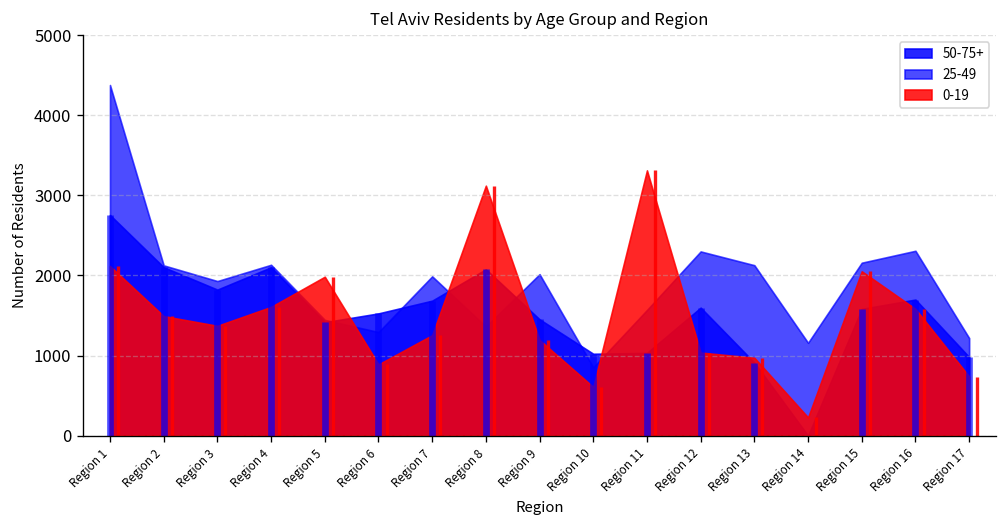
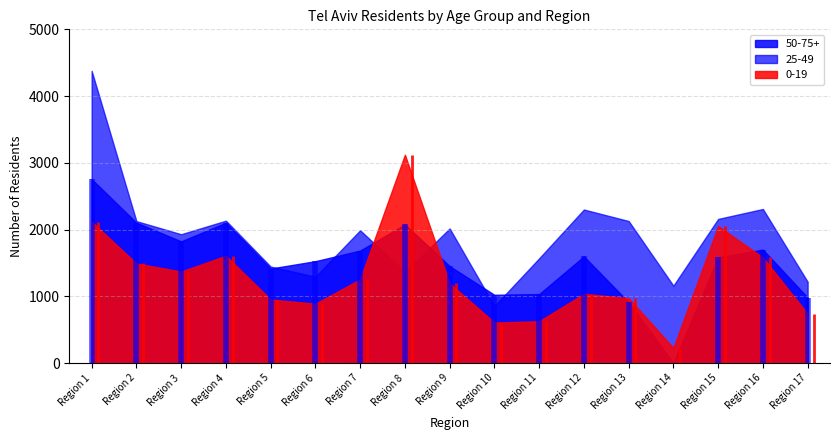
  {
    "0-19": {
      "Region 1": 2100,
      "Region 2": 1500,
      "Region 3": 1400,
      "Region 4": 1600,
-     "Region 5": 2000,
+     "Region 5": 1000,
      "Region 6": 900,
      "Region 7": 1300,
      "Region 8": 3100,
      "Region 9": 1200,
      "Region 10": 600,
-     "Region 11": 3300,
+     "Region 11": 600,
      "Region 12": 1000,
      "Region 13": 1000,
      "Region 14": 200,
      "Region 15": 2100,
      "Region 16": 1600,
      "Region 17": 700
    }
  }
